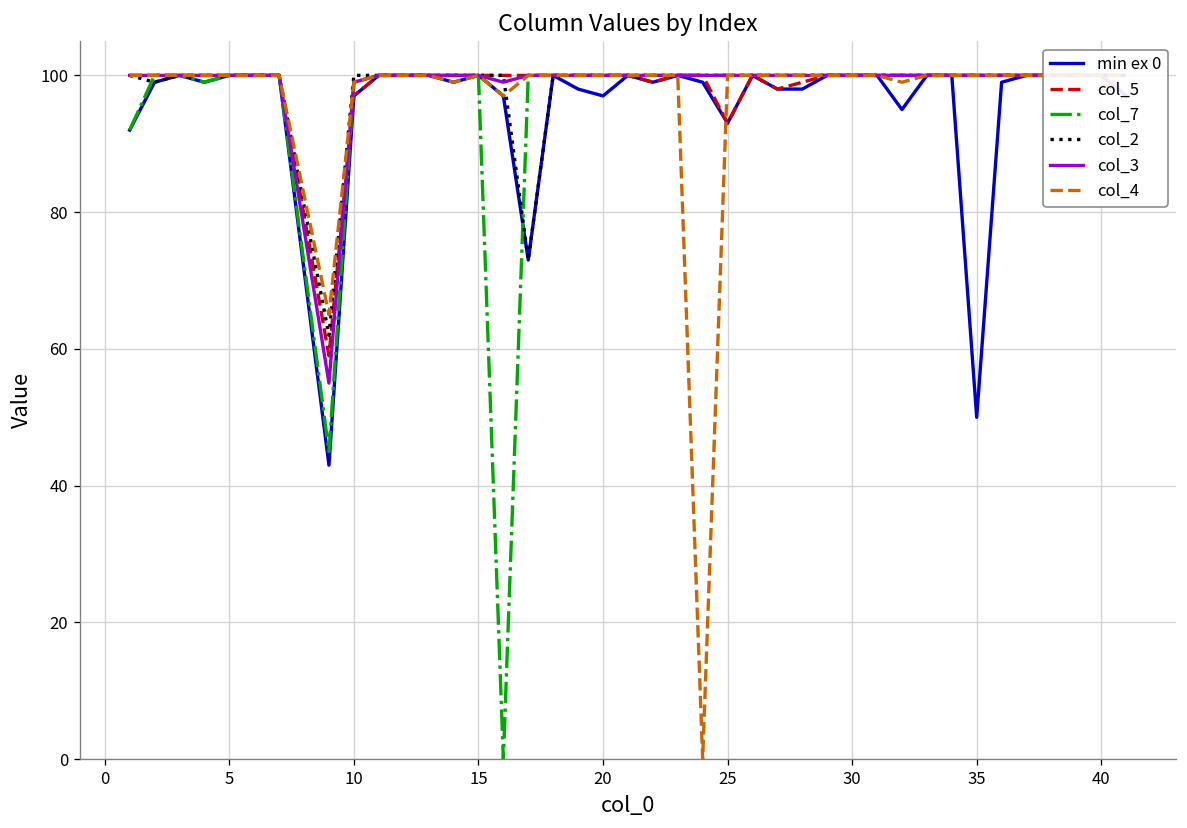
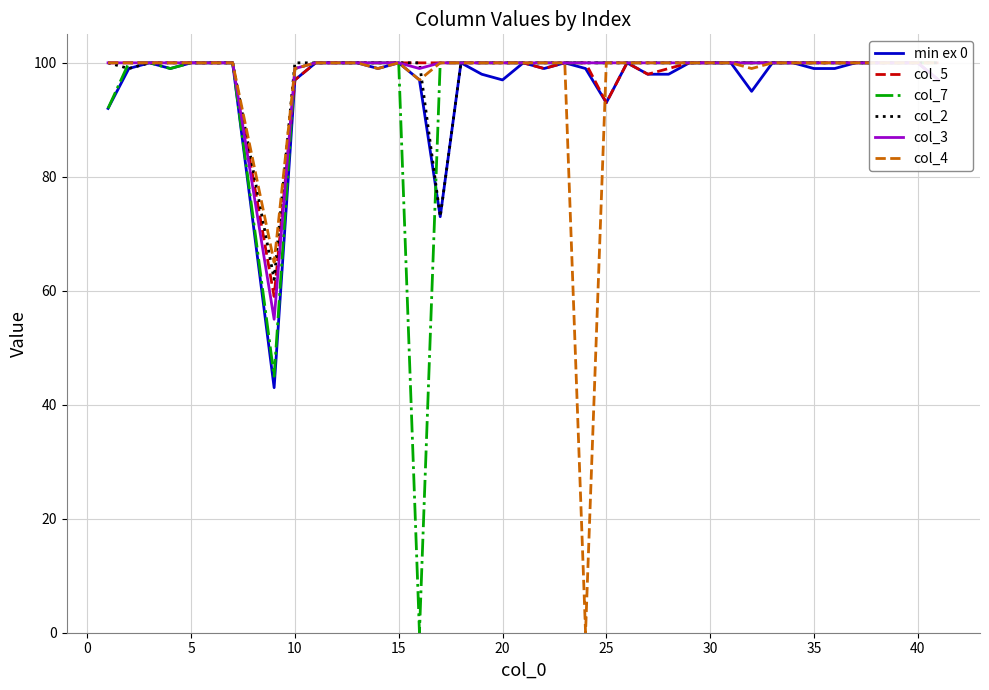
  {
    "min ex 0": {
      "20": 97,
-     "35": 50
+     "35": 99
    },
    "col_2": {
      "10": 100
    }
  }
